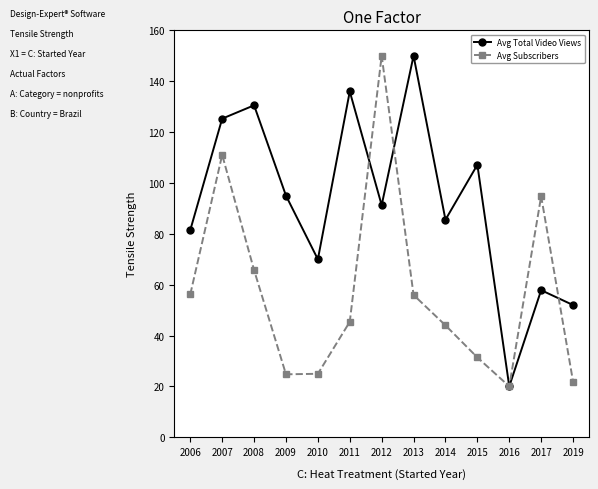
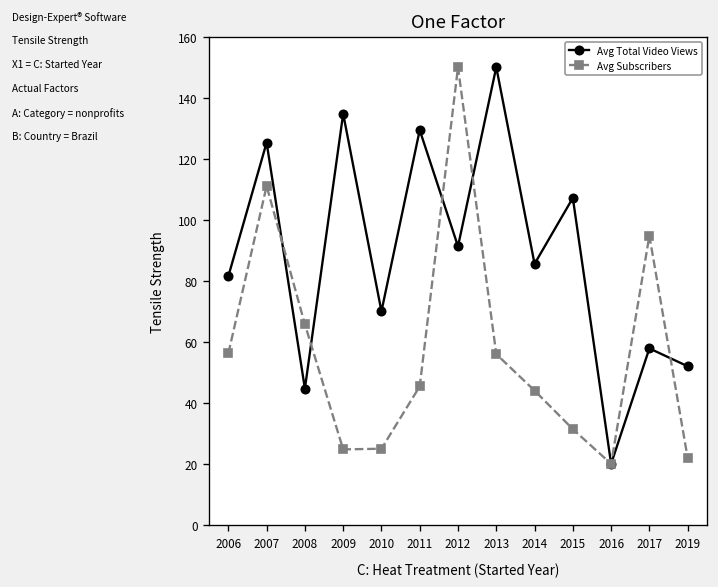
  {
    "Avg Total Video Views": {
      "2006": 81,
      "2007": 125,
-     "2008": 131,
-     "2009": 95,
+     "2008": 45,
+     "2009": 135,
      "2010": 70,
-     "2011": 136,
+     "2011": 129,
      "2012": 91,
      "2013": 150,
      "2014": 86,
      "2015": 107,
      "2017": 58,
      "2019": 52
    },
    "Avg Subscribers": {
      "2006": 56,
      "2007": 111,
      "2008": 66,
      "2009": 25,
      "2010": 25,
      "2011": 45,
      "2012": 150,
      "2013": 56,
      "2014": 44,
      "2015": 31,
      "2017": 95,
      "2019": 22
    }
  }
